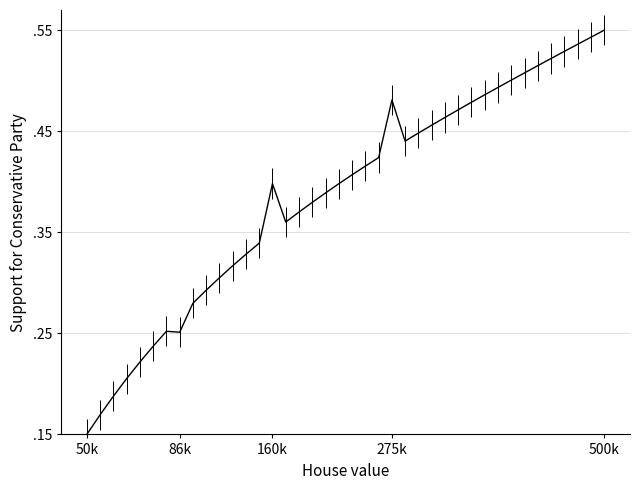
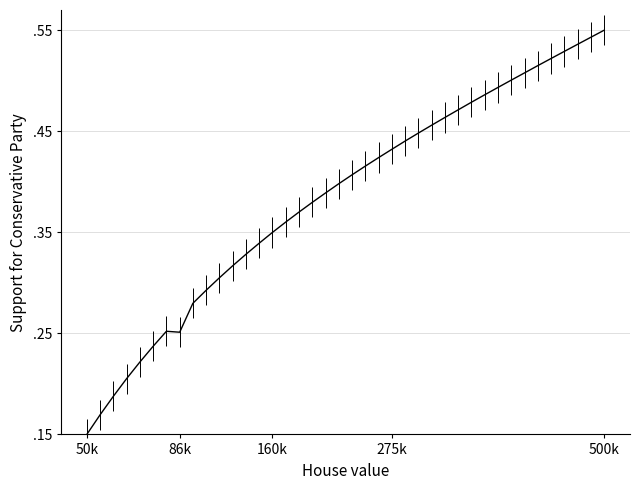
  {
    "50k": ".15.0",
    "86k": ".25.1",
-   "160k": ".39.8",
-   "275k": ".48.1",
+   "160k": ".35.0",
+   "275k": ".43.2",
    "500k": ".55.0"
  }
